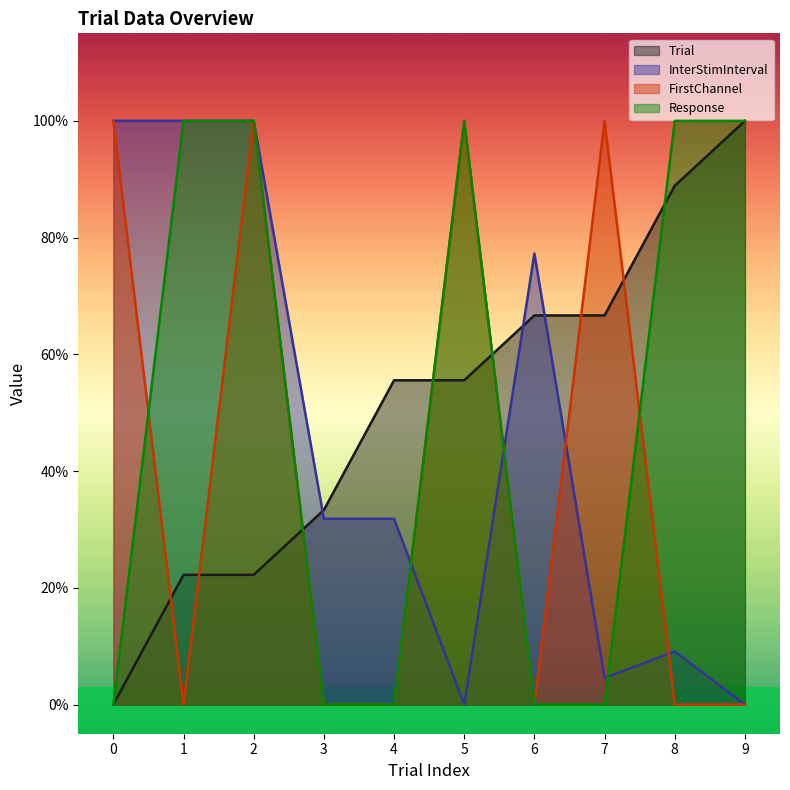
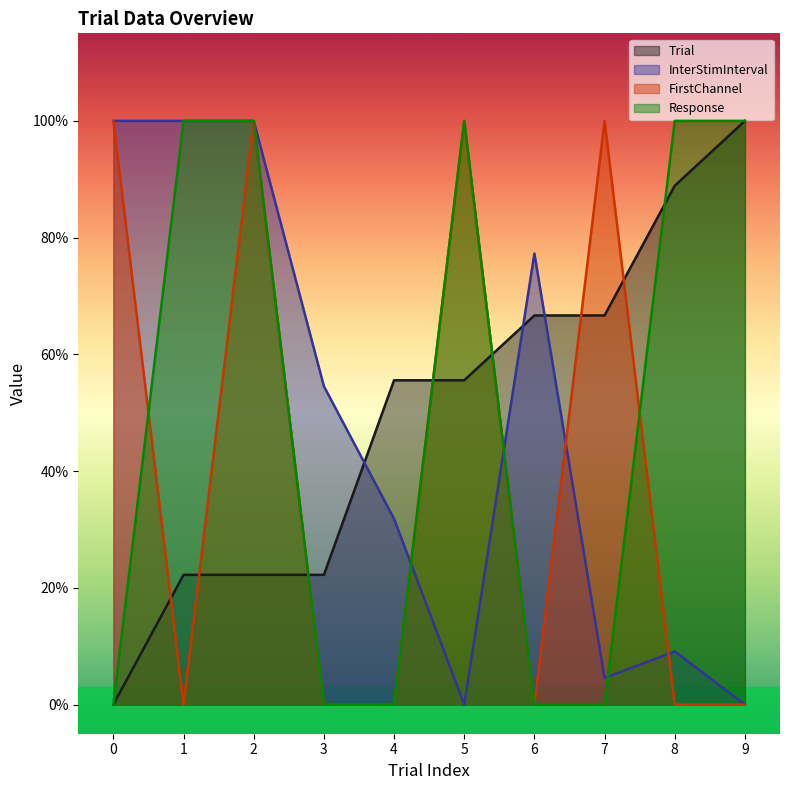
  {
    "Trial": {
      "1": "22%",
      "2": "22%",
-     "3": "33%",
+     "3": "22%",
      "4": "56%",
      "5": "56%",
      "6": "67%",
      "7": "67%",
      "8": "89%"
    },
    "InterStimInterval": {
-     "3": "32%",
+     "3": "55%",
      "4": "32%",
      "6": "77%",
      "7": "5%",
      "8": "9%"
    },
    "FirstChannel": {
      "7": "100%"
    },
    "Response": {
      "8": "100%"
    }
  }
